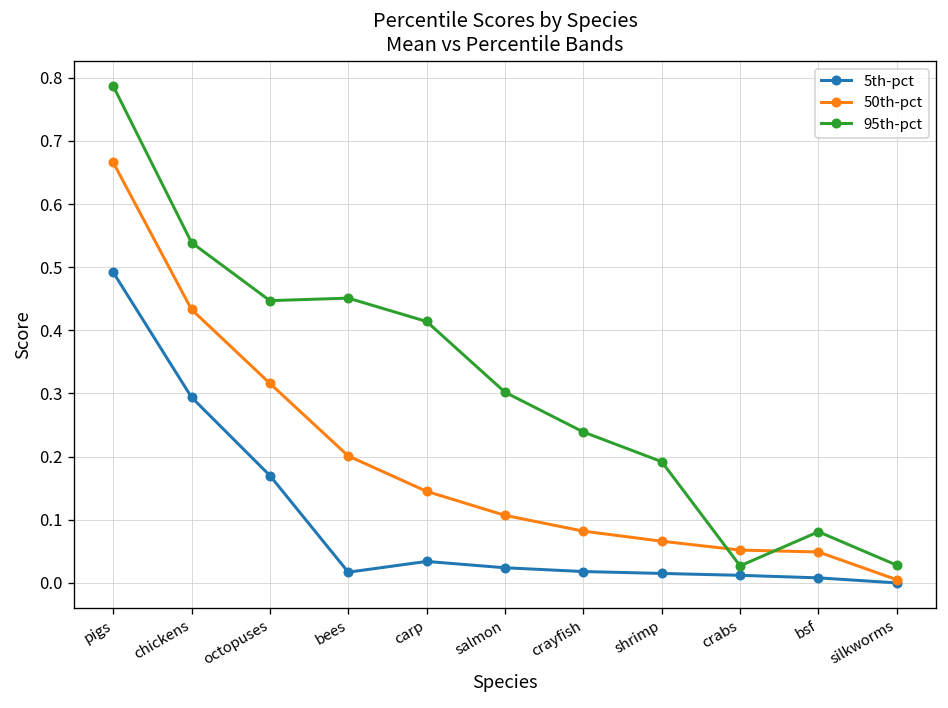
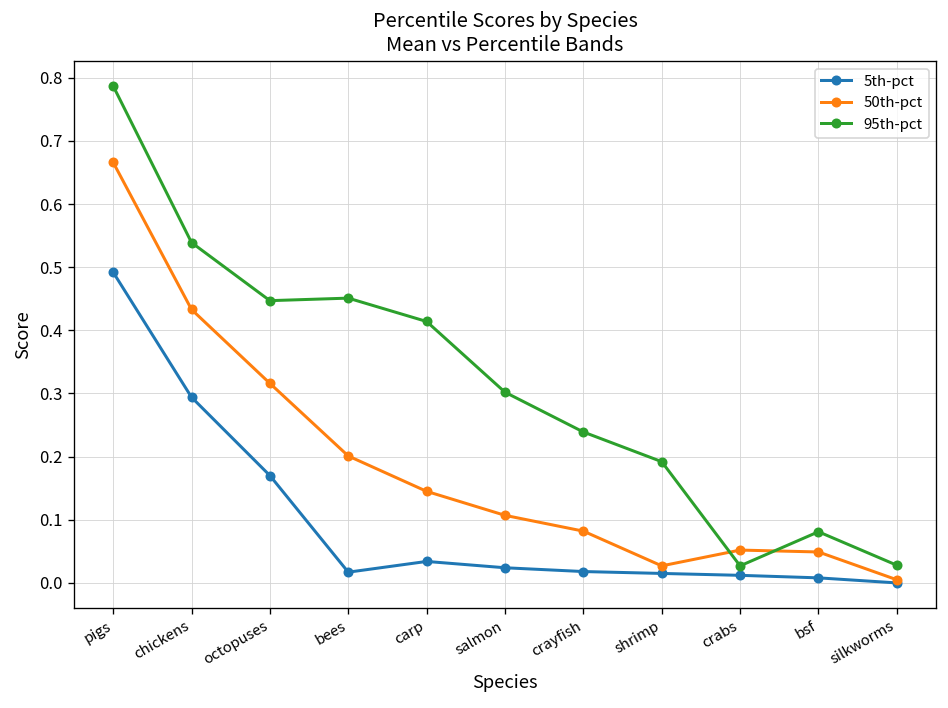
  {
    "5th-pct": {
      "pigs": 0.49,
      "chickens": 0.29,
      "octopuses": 0.17,
      "bees": 0.02,
      "carp": 0.03,
      "salmon": 0.02,
      "crayfish": 0.02,
      "shrimp": 0.02,
      "crabs": 0.01,
      "bsf": 0.01,
      "silkworms": 0.00
    },
    "50th-pct": {
      "pigs": 0.67,
      "chickens": 0.43,
      "octopuses": 0.32,
      "bees": 0.20,
      "carp": 0.15,
      "salmon": 0.11,
      "crayfish": 0.08,
-     "shrimp": 0.07,
+     "shrimp": 0.03,
      "crabs": 0.05,
      "bsf": 0.05,
      "silkworms": 0.01
    },
    "95th-pct": {
      "pigs": 0.79,
      "chickens": 0.54,
      "octopuses": 0.45,
      "bees": 0.45,
      "carp": 0.41,
      "salmon": 0.30,
      "crayfish": 0.24,
      "shrimp": 0.19,
      "crabs": 0.03,
      "bsf": 0.08,
      "silkworms": 0.03
    }
  }
